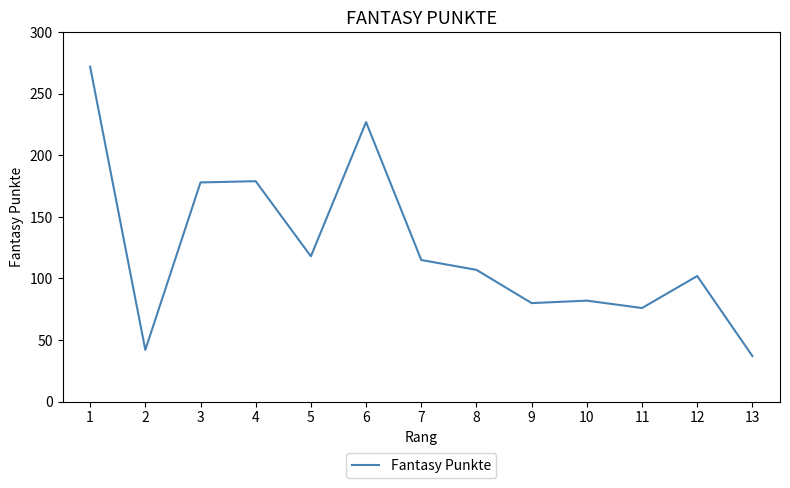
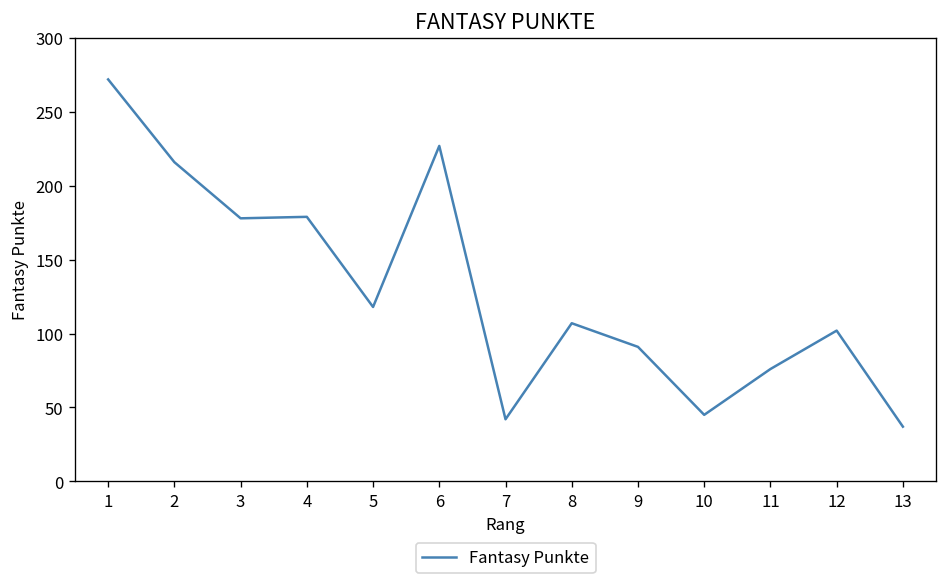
  {
    "1": 272,
-   "2": 42,
+   "2": 216,
    "3": 178,
    "4": 179,
    "5": 118,
    "6": 227,
-   "7": 115,
+   "7": 42,
    "8": 107,
-   "9": 80,
-   "10": 82,
+   "9": 91,
+   "10": 45,
    "11": 76,
    "12": 102,
    "13": 37
  }
